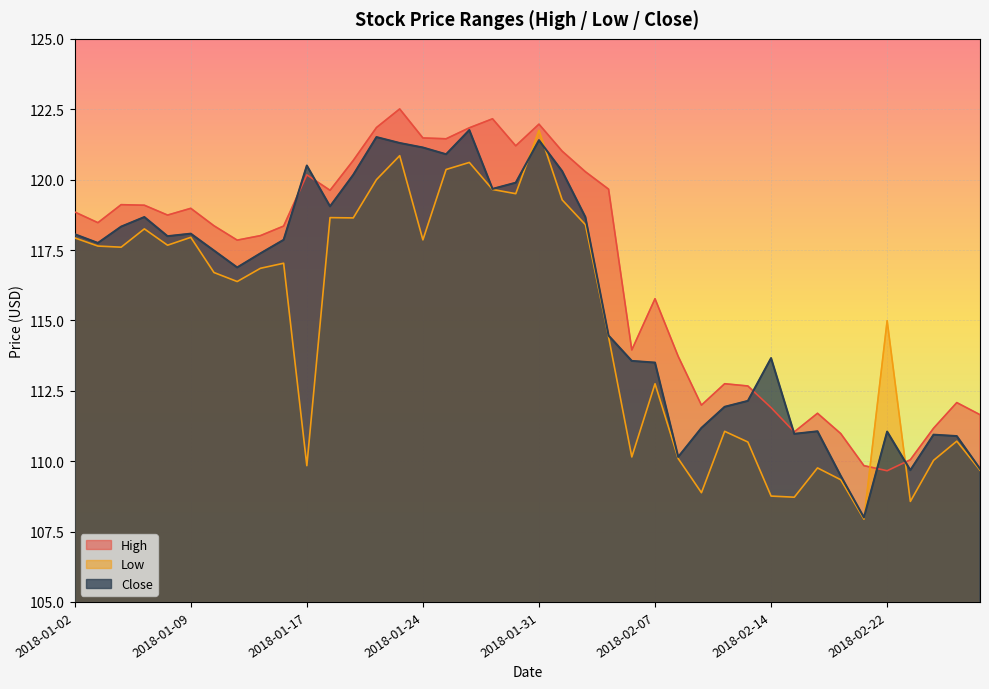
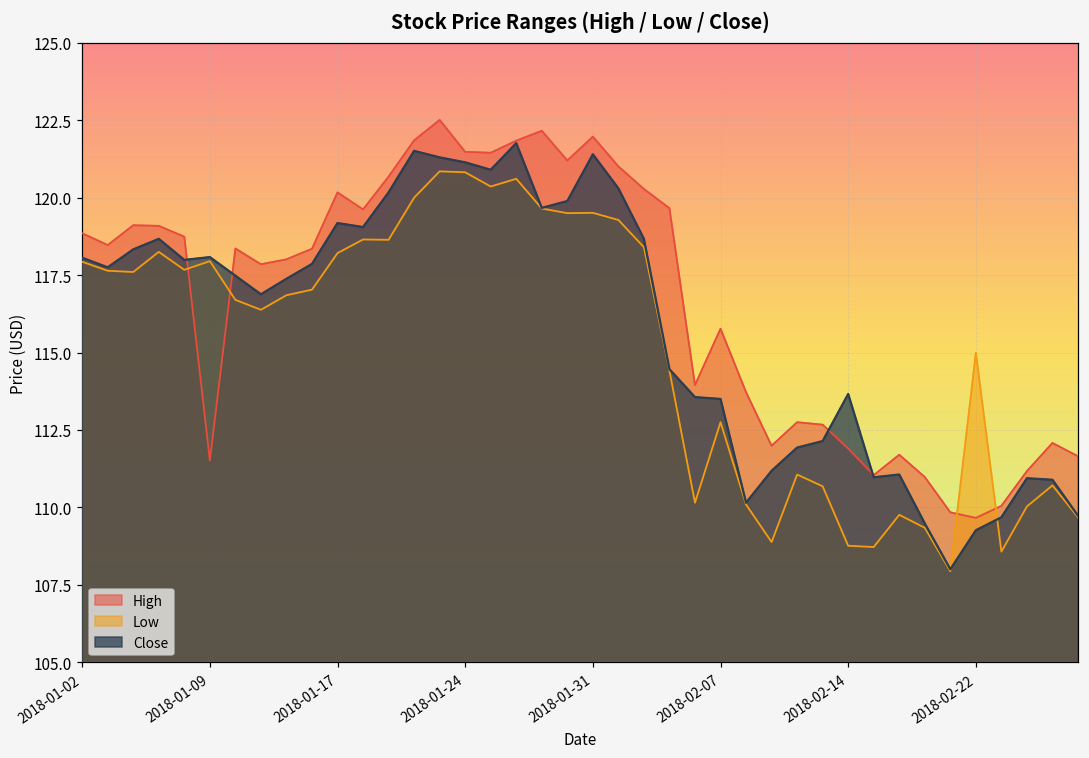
  {
    "High": {
      "2018-01-02": 118.9,
-     "2018-01-09": 119.0,
+     "2018-01-09": 111.5,
      "2018-01-17": 120.2,
      "2018-01-24": 121.5,
      "2018-01-31": 122.0,
      "2018-02-07": 115.8,
      "2018-02-14": 111.9,
      "2018-02-22": 109.7
    },
    "Low": {
      "2018-01-02": 117.9,
      "2018-01-09": 118.0,
-     "2018-01-17": 109.8,
-     "2018-01-24": 117.9,
-     "2018-01-31": 121.8,
+     "2018-01-17": 118.2,
+     "2018-01-24": 120.8,
+     "2018-01-31": 119.5,
      "2018-02-07": 112.8,
      "2018-02-14": 108.8,
      "2018-02-22": 115.0
    },
    "Close": {
      "2018-01-02": 118.1,
      "2018-01-09": 118.1,
-     "2018-01-17": 120.5,
+     "2018-01-17": 119.2,
      "2018-01-24": 121.1,
      "2018-01-31": 121.4,
      "2018-02-07": 113.5,
      "2018-02-14": 113.7,
-     "2018-02-22": 111.1
+     "2018-02-22": 109.3
    }
  }
